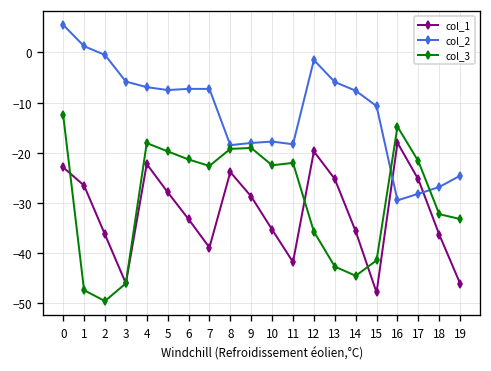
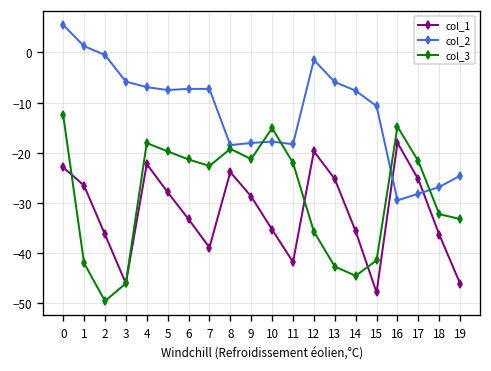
  {
    "col_1": {
      "0": -23,
      "1": -27,
      "2": -36,
      "4": -22,
      "5": -28,
      "6": -33,
      "7": -39,
      "8": -24,
      "9": -29,
      "10": -35,
      "11": -42,
      "12": -20,
      "13": -25,
      "14": -36,
      "15": -48,
      "16": -18,
      "17": -25,
      "18": -36,
      "19": -46
    },
    "col_2": {
      "0": 6,
      "1": 1,
      "2": -1,
      "3": -6,
      "4": -7,
      "5": -8,
      "6": -7,
      "7": -7,
      "8": -19,
      "9": -18,
      "10": -18,
      "11": -18,
      "12": -2,
      "13": -6,
      "14": -8,
      "15": -11,
      "16": -30,
      "17": -28,
      "18": -27,
      "19": -25
    },
    "col_3": {
      "0": -12,
-     "1": -47,
+     "1": -42,
      "2": -50,
      "4": -18,
      "5": -20,
      "6": -21,
      "7": -23,
      "8": -19,
-     "9": -19,
-     "10": -23,
+     "9": -21,
+     "10": -15,
      "11": -22,
      "12": -36,
      "13": -43,
      "14": -45,
      "15": -41,
      "16": -15,
      "17": -22,
      "18": -32,
      "19": -33
    }
  }
